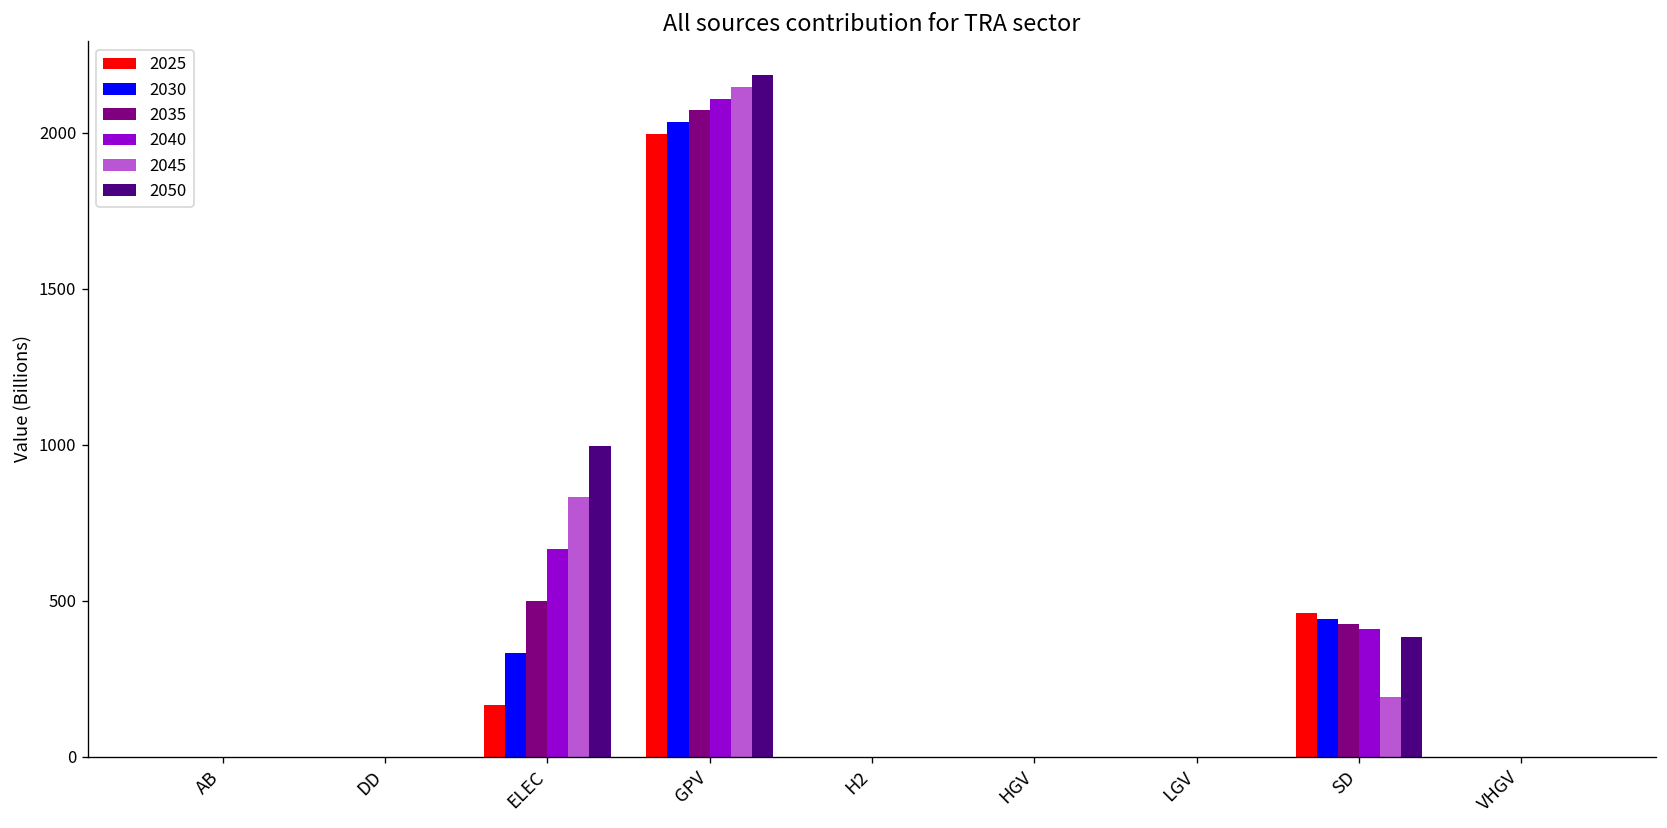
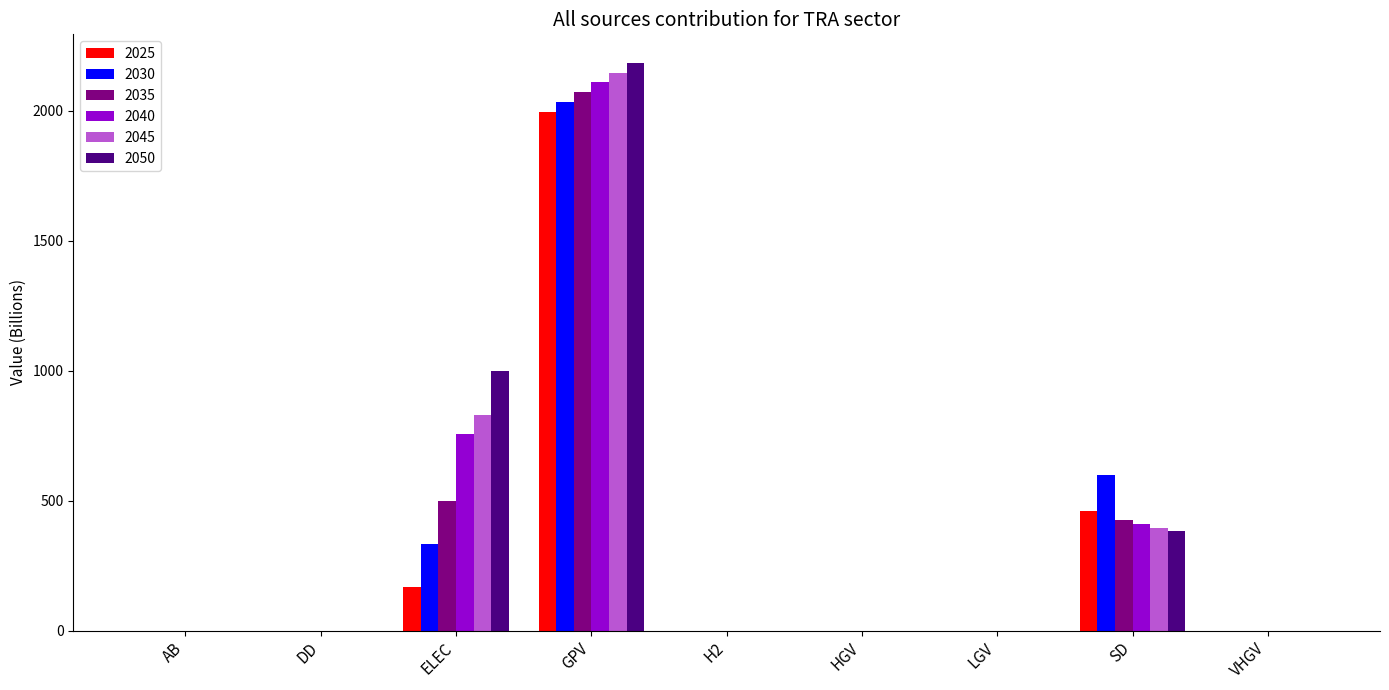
  {
    "2025": {
      "AB": 0,
      "DD": 0,
      "ELEC": 170,
      "GPV": 2000,
      "HGV": 0,
      "LGV": 0,
      "SD": 460,
      "VHGV": 0
    },
    "2030": {
      "AB": 0,
      "DD": 0,
      "ELEC": 330,
      "GPV": 2030,
      "HGV": 0,
      "LGV": 0,
-     "SD": 440,
+     "SD": 600,
      "VHGV": 0
    },
    "2040": {
      "AB": 0,
      "DD": 0,
-     "ELEC": 660,
+     "ELEC": 760,
      "GPV": 2110,
      "HGV": 0,
      "LGV": 0,
      "SD": 410,
      "VHGV": 0
    },
    "2045": {
      "AB": 0,
      "DD": 0,
      "ELEC": 830,
      "GPV": 2150,
      "HGV": 0,
      "LGV": 0,
-     "SD": 190,
+     "SD": 400,
      "VHGV": 0
    }
  }
